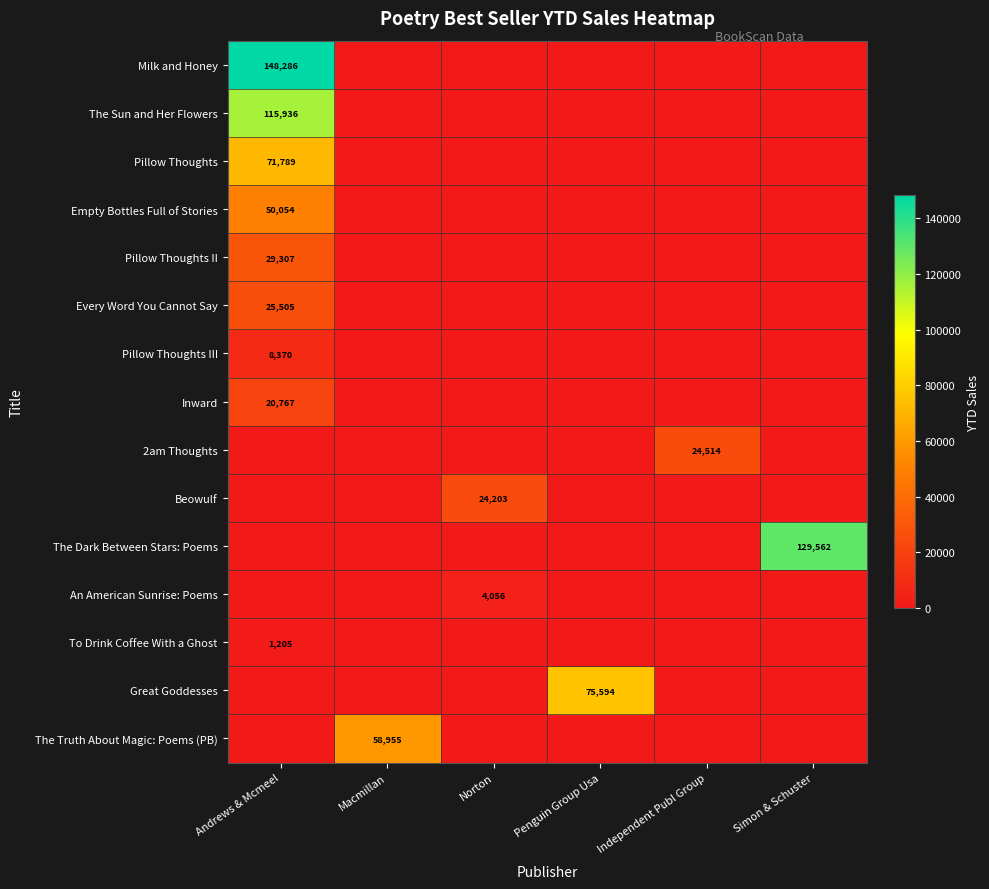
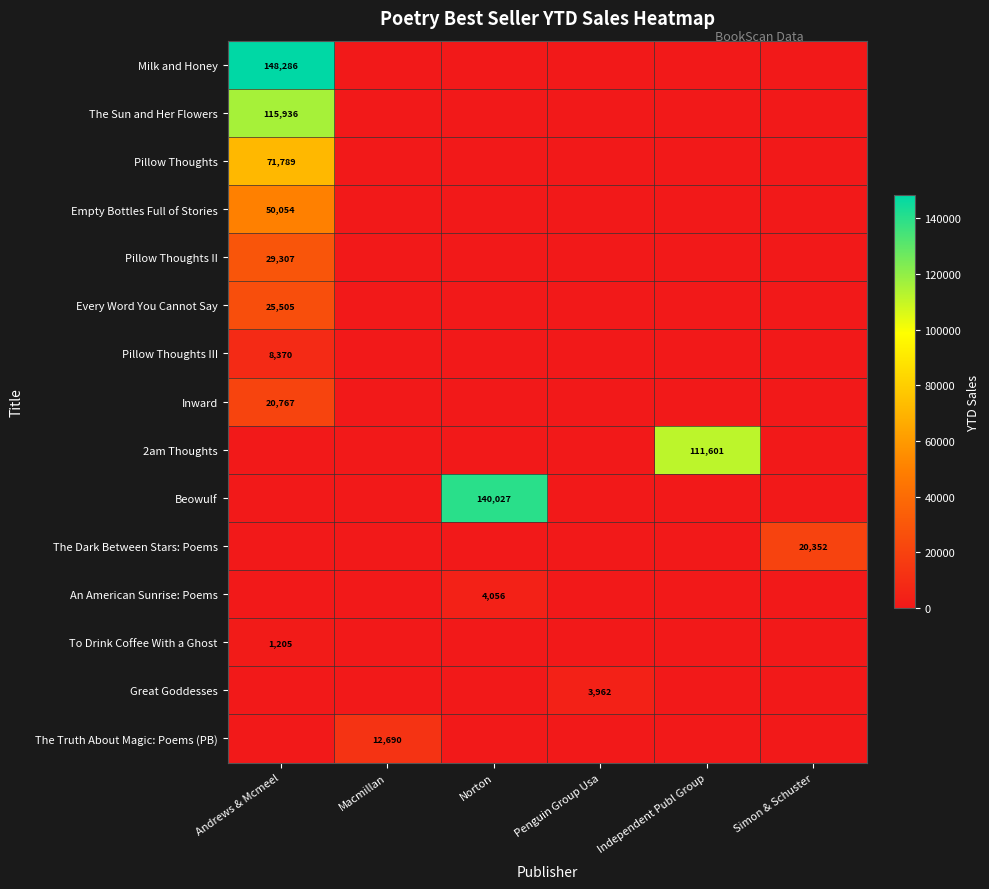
  {
    "Milk and Honey": {
      "Andrews & Mcmeel": "148,286"
    },
    "The Sun and Her Flowers": {
      "Andrews & Mcmeel": "115,936"
    },
    "Pillow Thoughts": {
      "Andrews & Mcmeel": "71,789"
    },
    "Empty Bottles Full of Stories": {
      "Andrews & Mcmeel": "50,054"
    },
    "Pillow Thoughts II": {
      "Andrews & Mcmeel": "29,307"
    },
    "Every Word You Cannot Say": {
      "Andrews & Mcmeel": "25,505"
    },
    "Pillow Thoughts III": {
      "Andrews & Mcmeel": "8,370"
    },
    "Inward": {
      "Andrews & Mcmeel": "20,767"
    },
    "2am Thoughts": {
-     "Independent Publ Group": "24,514"
+     "Independent Publ Group": "111,601"
    },
    "Beowulf": {
-     "Norton": "24,203"
+     "Norton": "140,027"
    },
    "The Dark Between Stars: Poems": {
-     "Simon & Schuster": "129,562"
+     "Simon & Schuster": "20,352"
    },
    "An American Sunrise: Poems": {
      "Norton": "4,056"
    },
    "To Drink Coffee With a Ghost": {
      "Andrews & Mcmeel": "1,205"
    },
    "Great Goddesses": {
-     "Penguin Group Usa": "75,594"
+     "Penguin Group Usa": "3,962"
    },
    "The Truth About Magic: Poems (PB)": {
-     "Macmillan": "58,955"
+     "Macmillan": "12,690"
    }
  }
